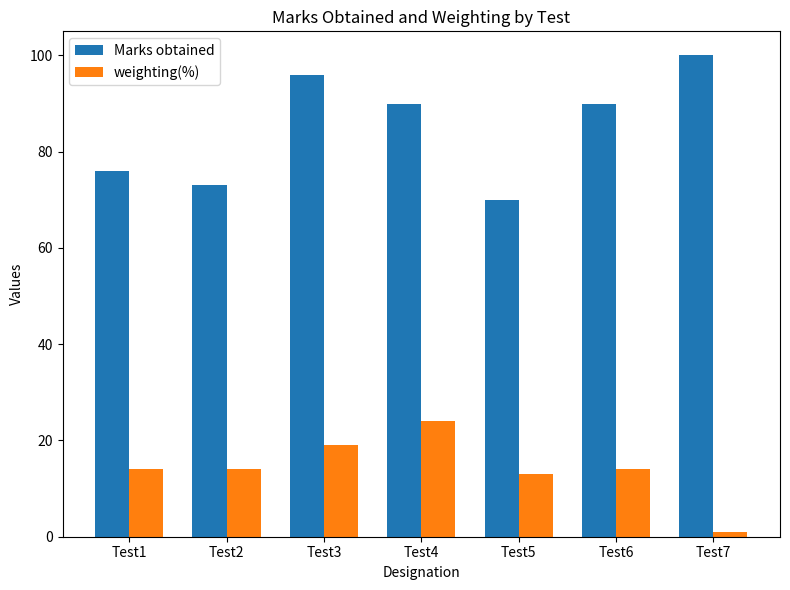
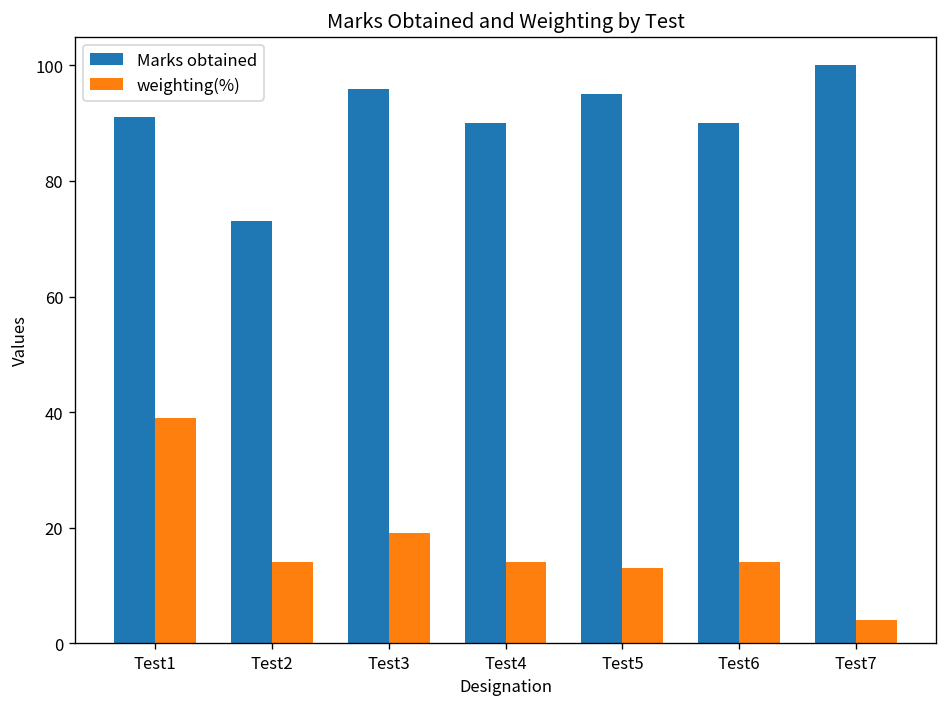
  {
    "Marks obtained": {
-     "Test1": 76,
+     "Test1": 91,
      "Test2": 73,
      "Test3": 96,
      "Test4": 90,
-     "Test5": 70,
+     "Test5": 95,
      "Test6": 90,
      "Test7": 100
    },
    "weighting(%)": {
-     "Test1": 14,
+     "Test1": 39,
      "Test2": 14,
      "Test3": 19,
-     "Test4": 24,
+     "Test4": 14,
      "Test5": 13,
      "Test6": 14,
-     "Test7": 1
+     "Test7": 4
    }
  }
